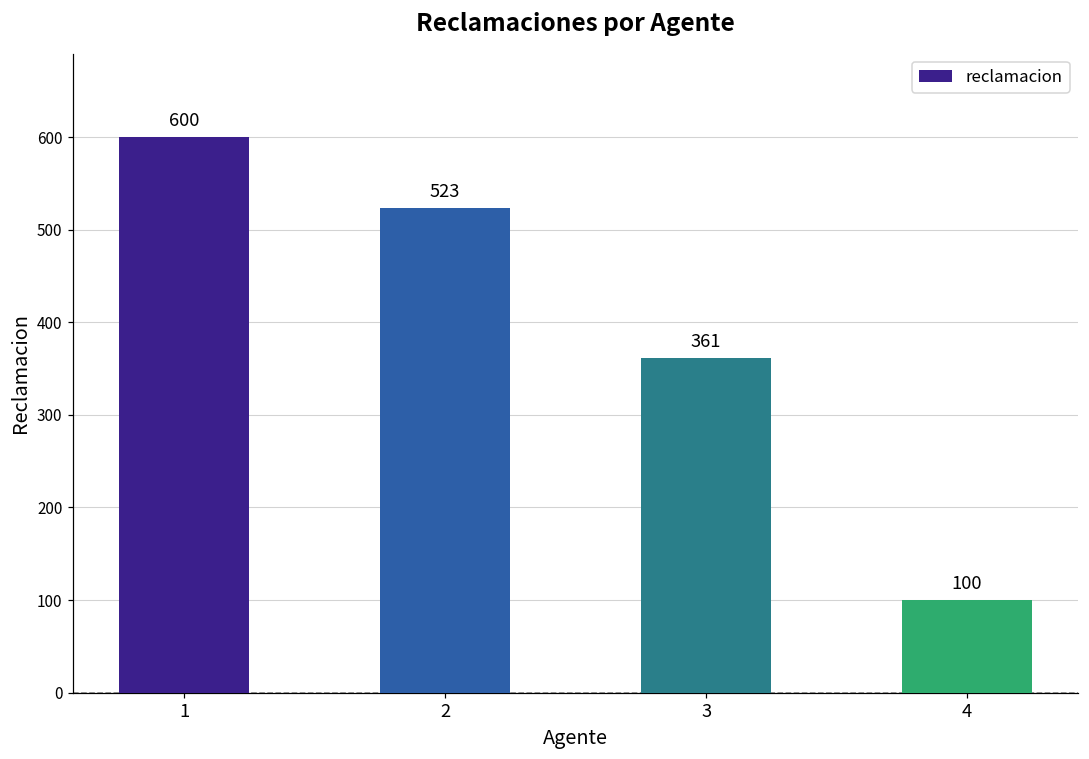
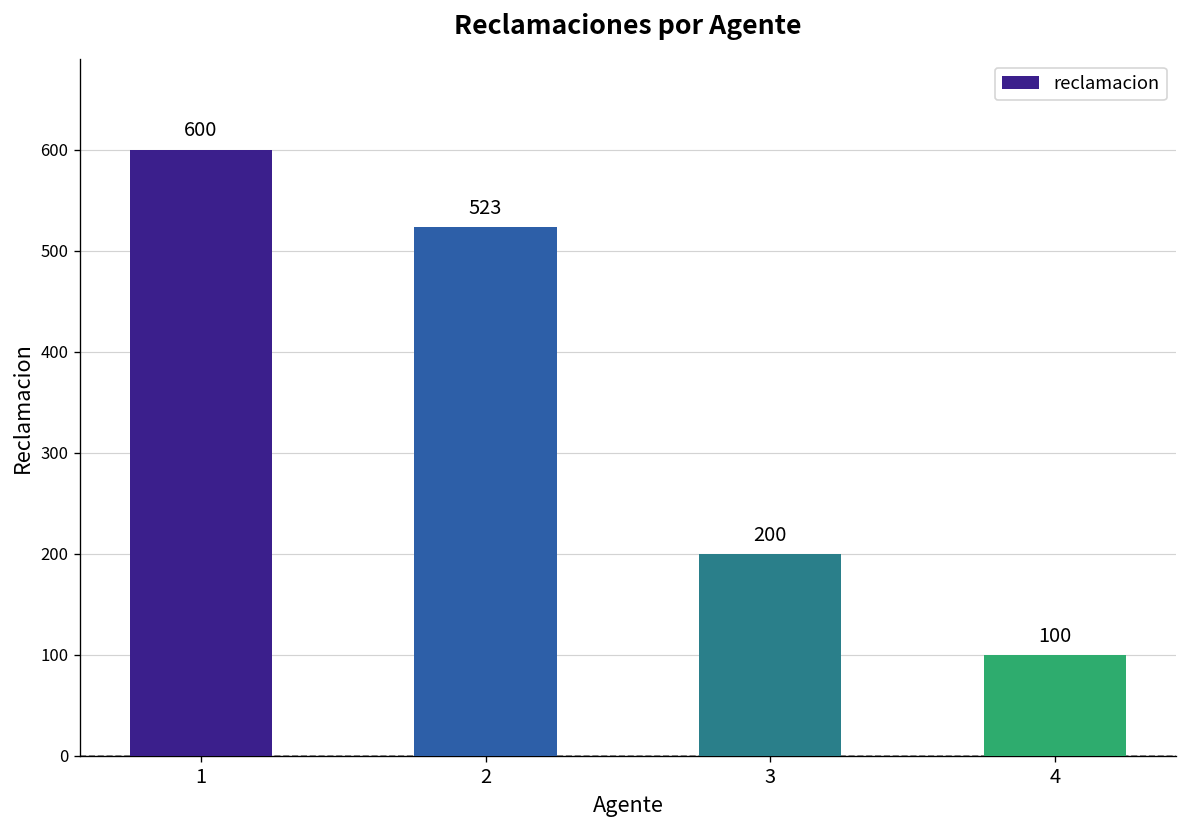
  {
    "1": 600,
    "2": 523,
-   "3": 361,
+   "3": 200,
    "4": 100
  }
